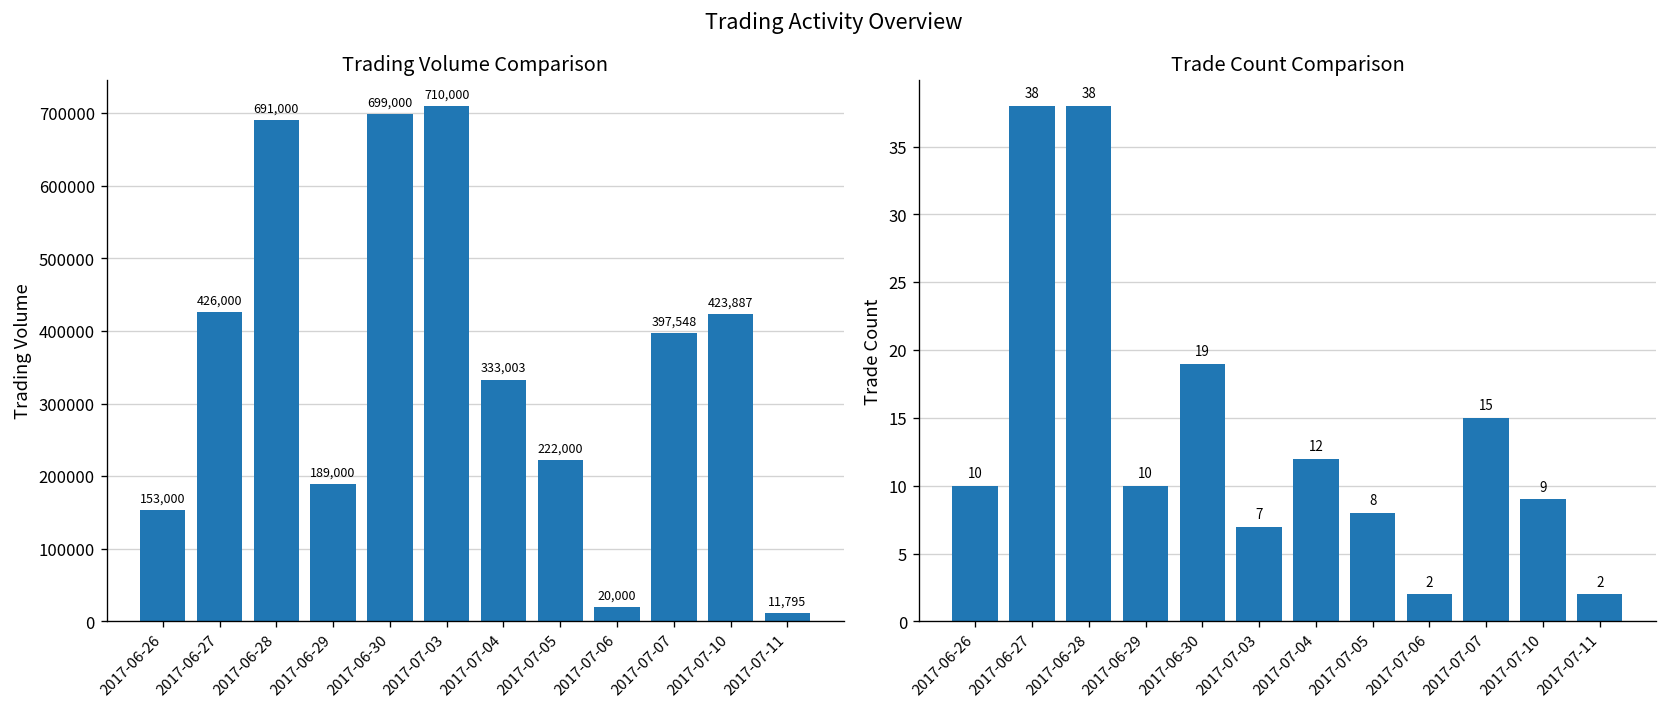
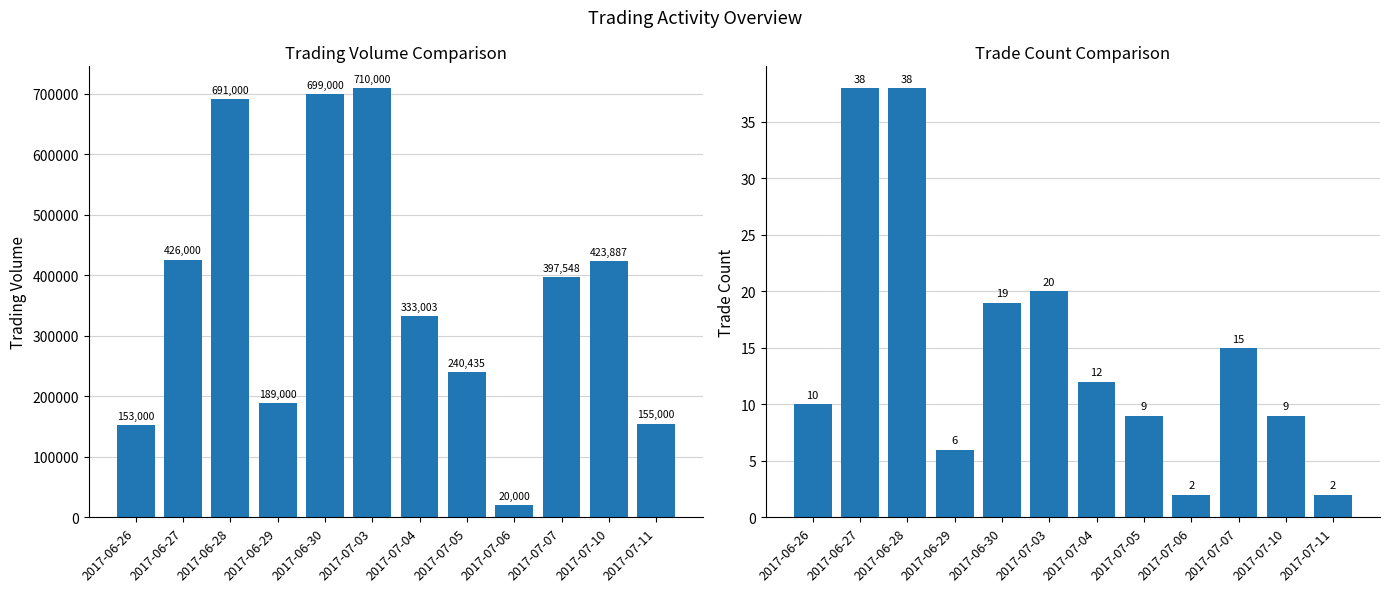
  {
    "Trading Volume Comparison": {
      "2017-06-26": "153,000",
      "2017-06-27": "426,000",
      "2017-06-28": "691,000",
      "2017-06-29": "189,000",
      "2017-06-30": "699,000",
      "2017-07-03": "710,000",
      "2017-07-04": "333,003",
-     "2017-07-05": "222,000",
+     "2017-07-05": "240,435",
      "2017-07-06": "20,000",
      "2017-07-07": "397,548",
      "2017-07-10": "423,887",
-     "2017-07-11": "11,795"
+     "2017-07-11": "155,000"
    },
    "Trade Count Comparison": {
      "2017-06-26": "10",
      "2017-06-27": "38",
      "2017-06-28": "38",
-     "2017-06-29": "10",
+     "2017-06-29": "6",
      "2017-06-30": "19",
-     "2017-07-03": "7",
+     "2017-07-03": "20",
      "2017-07-04": "12",
-     "2017-07-05": "8",
+     "2017-07-05": "9",
      "2017-07-06": "2",
      "2017-07-07": "15",
      "2017-07-10": "9",
      "2017-07-11": "2"
    }
  }
